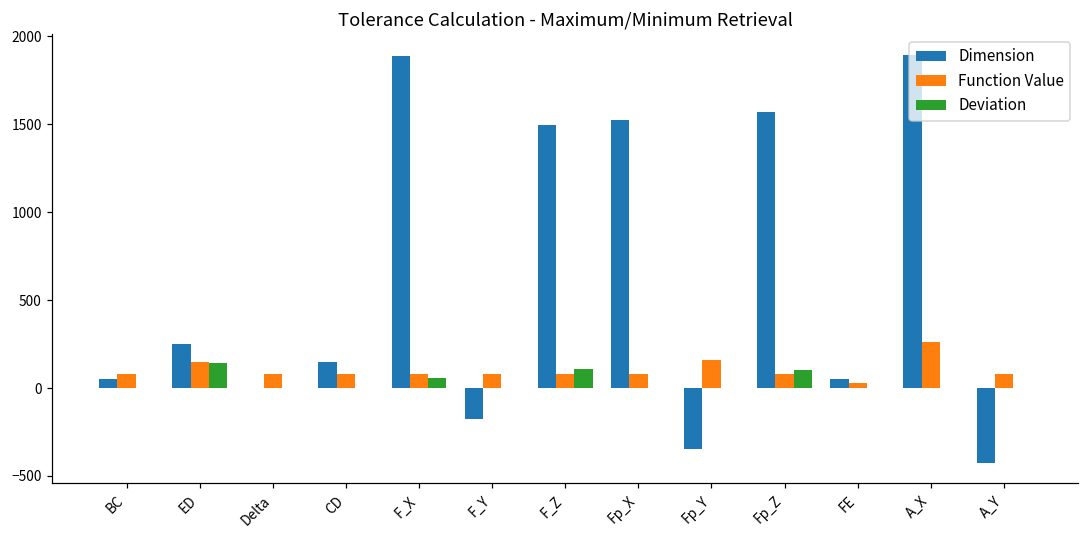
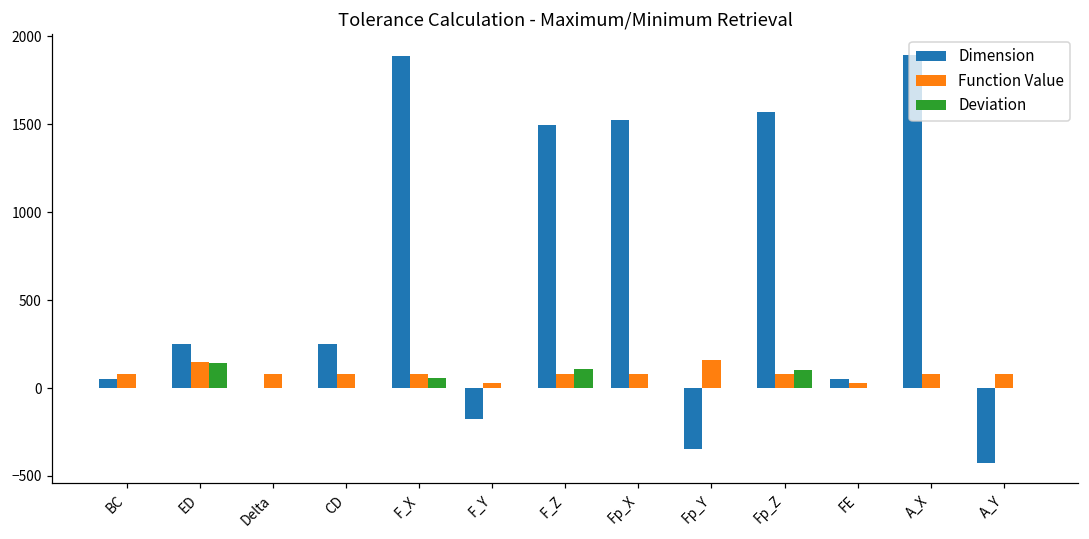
  {
    "Dimension": {
      "BC": 50,
      "ED": 250,
      "Delta": 0,
-     "CD": 150,
+     "CD": 250,
      "F_X": 1890,
      "F_Y": -170,
      "F_Z": 1500,
      "Fp_X": 1530,
      "Fp_Y": -350,
      "Fp_Z": 1570,
      "FE": 50,
      "A_Y": -430
    },
    "Function Value": {
      "BC": 80,
      "ED": 150,
      "Delta": 80,
      "CD": 80,
      "F_X": 80,
-     "F_Y": 80,
+     "F_Y": 30,
      "F_Z": 80,
      "Fp_X": 80,
      "Fp_Y": 160,
      "Fp_Z": 80,
      "FE": 30,
-     "A_X": 260,
+     "A_X": 80,
      "A_Y": 80
    },
    "Deviation": {
      "ED": 140,
      "F_X": 60,
      "F_Z": 110,
      "Fp_Z": 100
    }
  }
